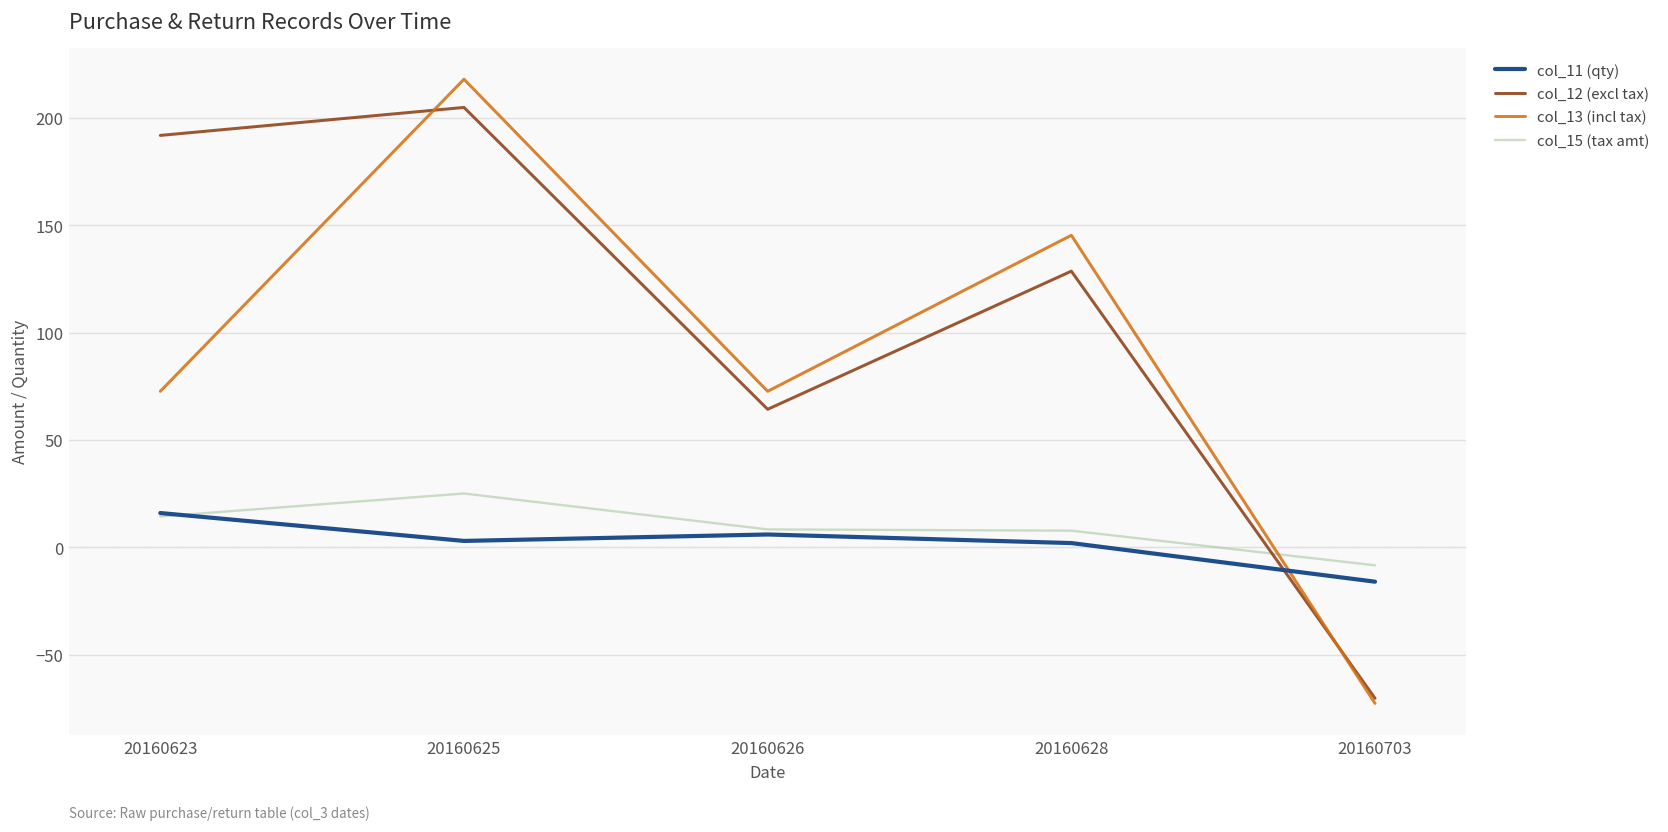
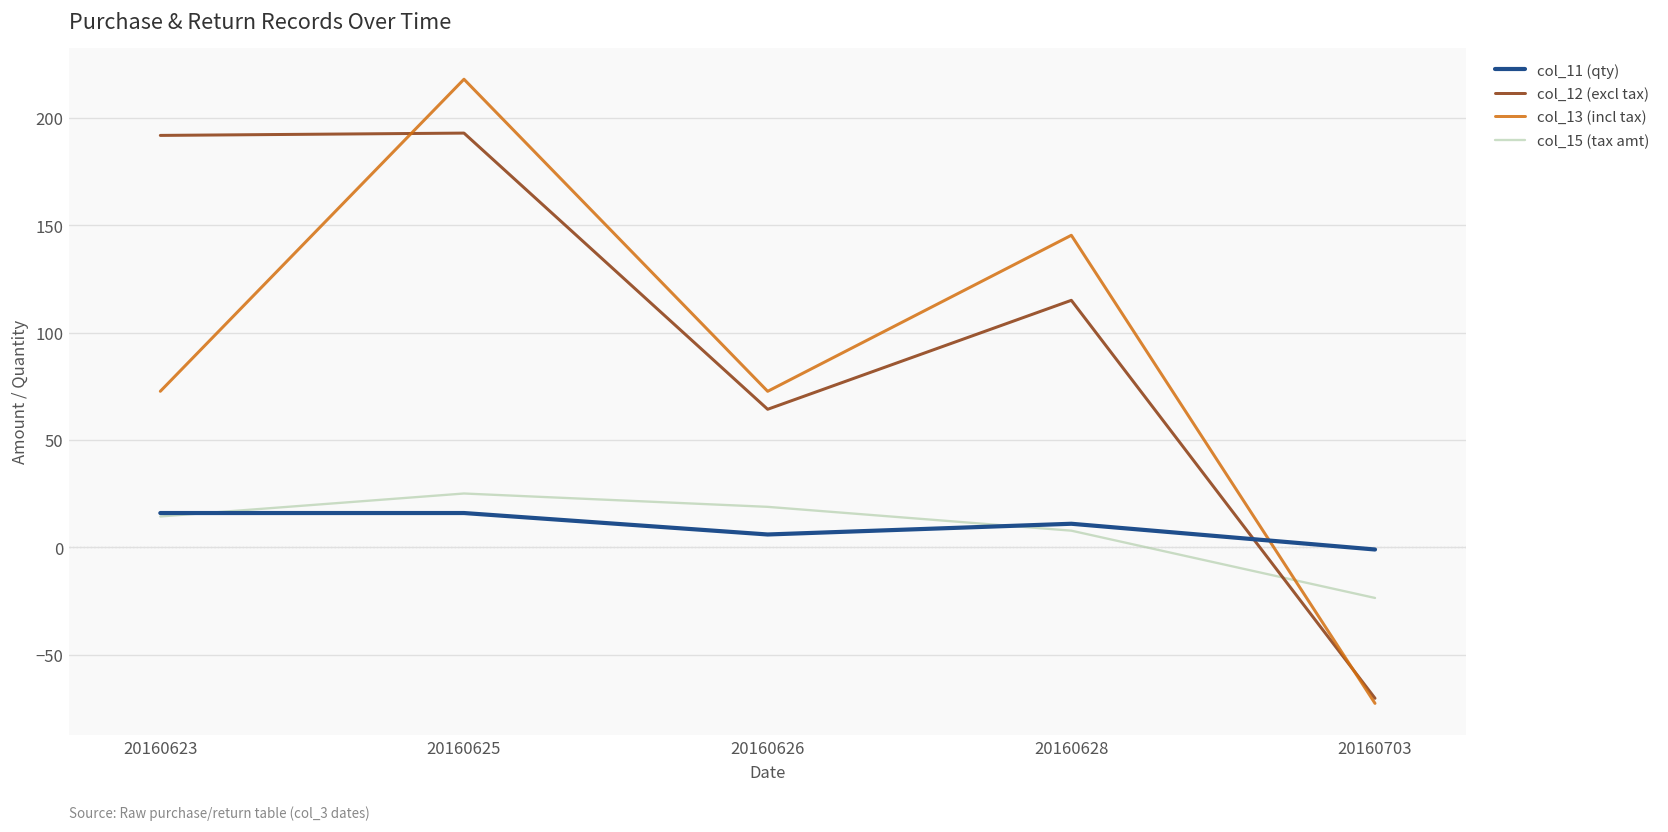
  {
    "col_11 (qty)": {
      "20160623": 16,
-     "20160625": 3,
+     "20160625": 16,
      "20160626": 6,
-     "20160628": 2,
-     "20160703": -16
+     "20160628": 11,
+     "20160703": -1
    },
    "col_12 (excl tax)": {
      "20160623": 192,
-     "20160625": 205,
+     "20160625": 193,
      "20160626": 64,
-     "20160628": 129,
+     "20160628": 115,
      "20160703": -70
    },
    "col_13 (incl tax)": {
      "20160623": 73,
      "20160625": 218,
      "20160626": 73,
      "20160628": 145,
      "20160703": -73
    },
    "col_15 (tax amt)": {
      "20160623": 14,
      "20160625": 25,
-     "20160626": 8,
+     "20160626": 19,
      "20160628": 8,
-     "20160703": -8
+     "20160703": -24
    }
  }
